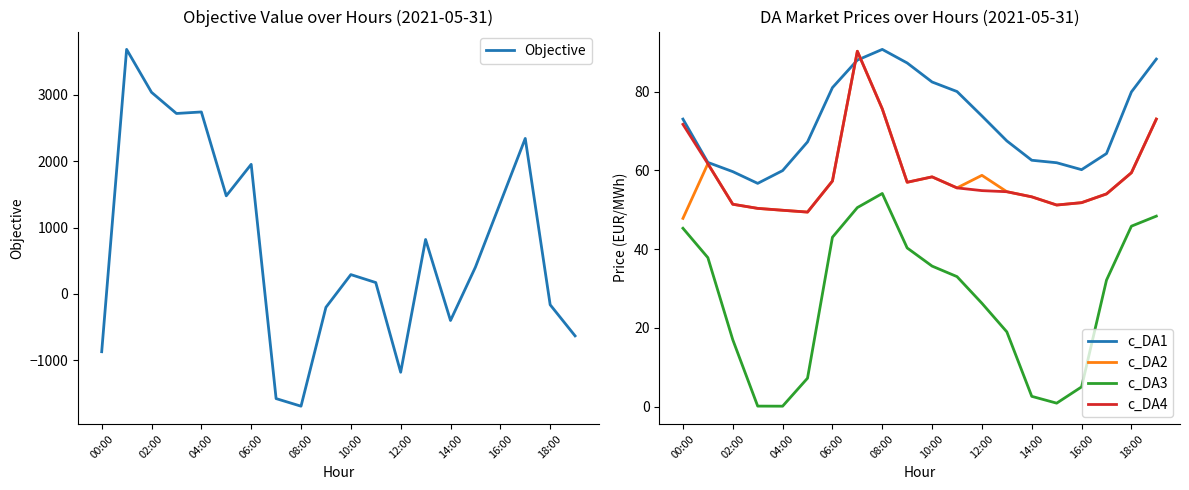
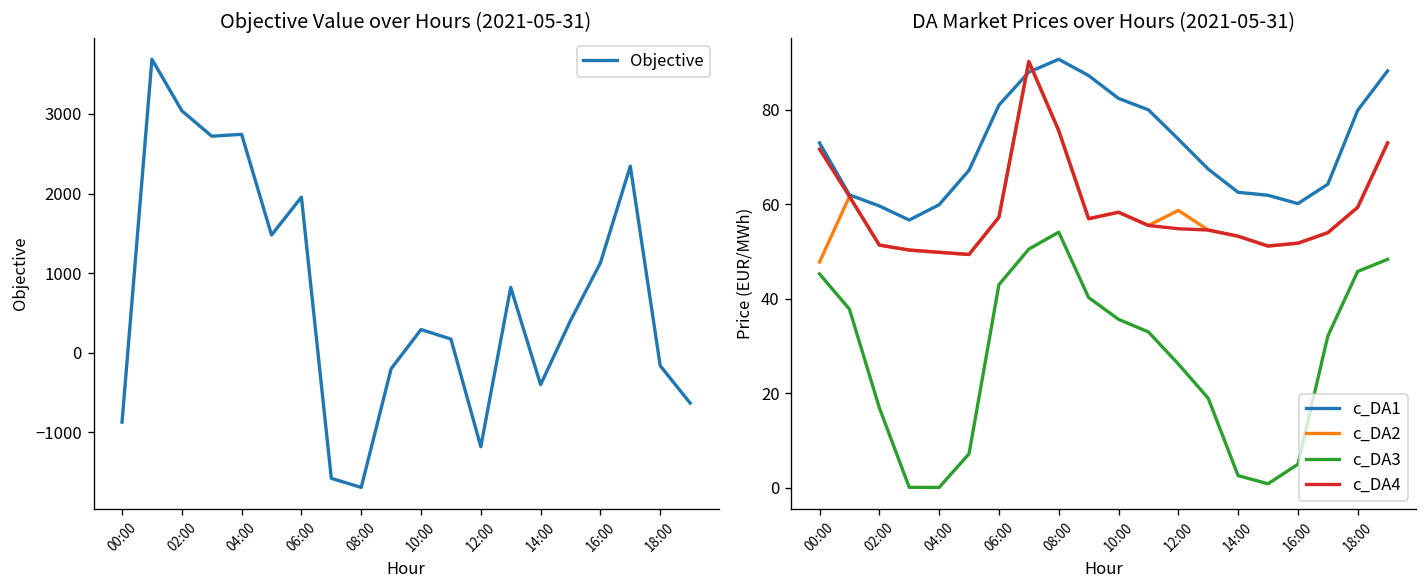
  {
    "Objective Value over Hours (2021-05-31)": {
      "00:00": -900,
      "02:00": 3000,
      "04:00": 2700,
      "06:00": 2000,
      "08:00": -1700,
      "10:00": 300,
      "12:00": -1200,
      "14:00": -400,
-     "16:00": 1400,
+     "16:00": 1100,
      "18:00": -200
    },
    "DA Market Prices over Hours (2021-05-31)": {
      "c_DA1": {
        "00:00": 73,
        "02:00": 60,
        "04:00": 60,
        "06:00": 81,
        "08:00": 91,
        "10:00": 82,
        "12:00": 74,
        "14:00": 63,
        "16:00": 60,
        "18:00": 80
      },
      "c_DA2": {
        "00:00": 48,
        "12:00": 59
      },
      "c_DA3": {
        "00:00": 45,
        "02:00": 17,
        "04:00": 0,
        "06:00": 43,
        "08:00": 54,
        "10:00": 36,
        "12:00": 26,
        "14:00": 3,
        "16:00": 5,
        "18:00": 46
      },
      "c_DA4": {
        "00:00": 72,
        "12:00": 55
      }
    }
  }
